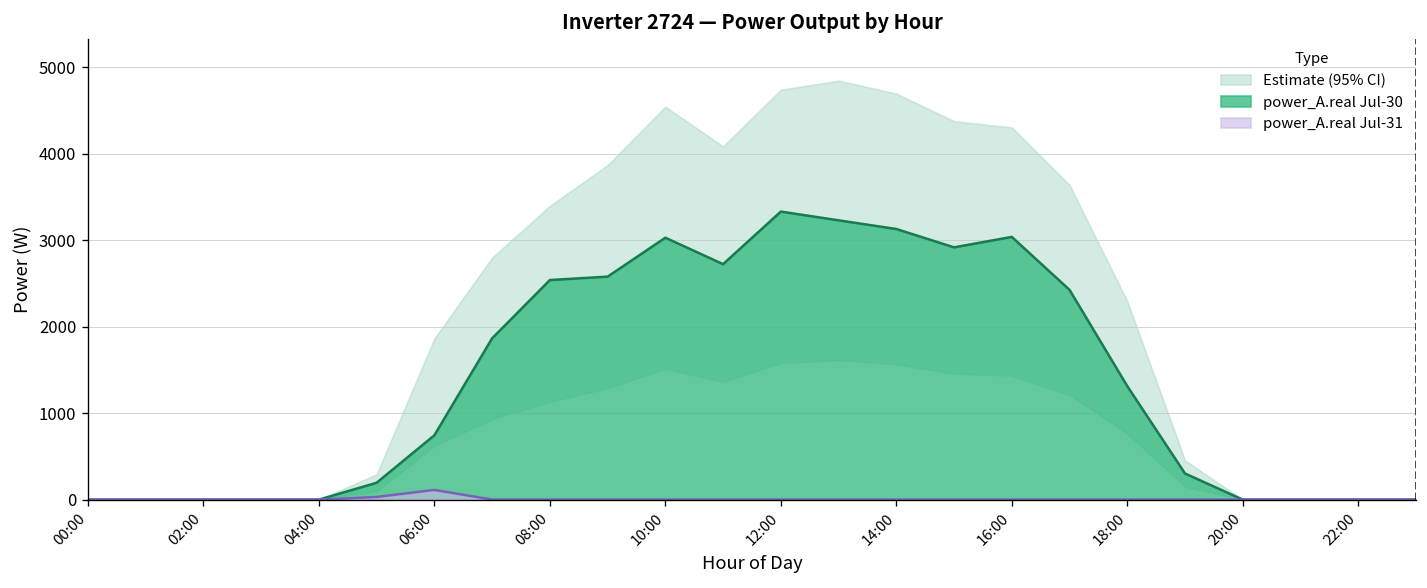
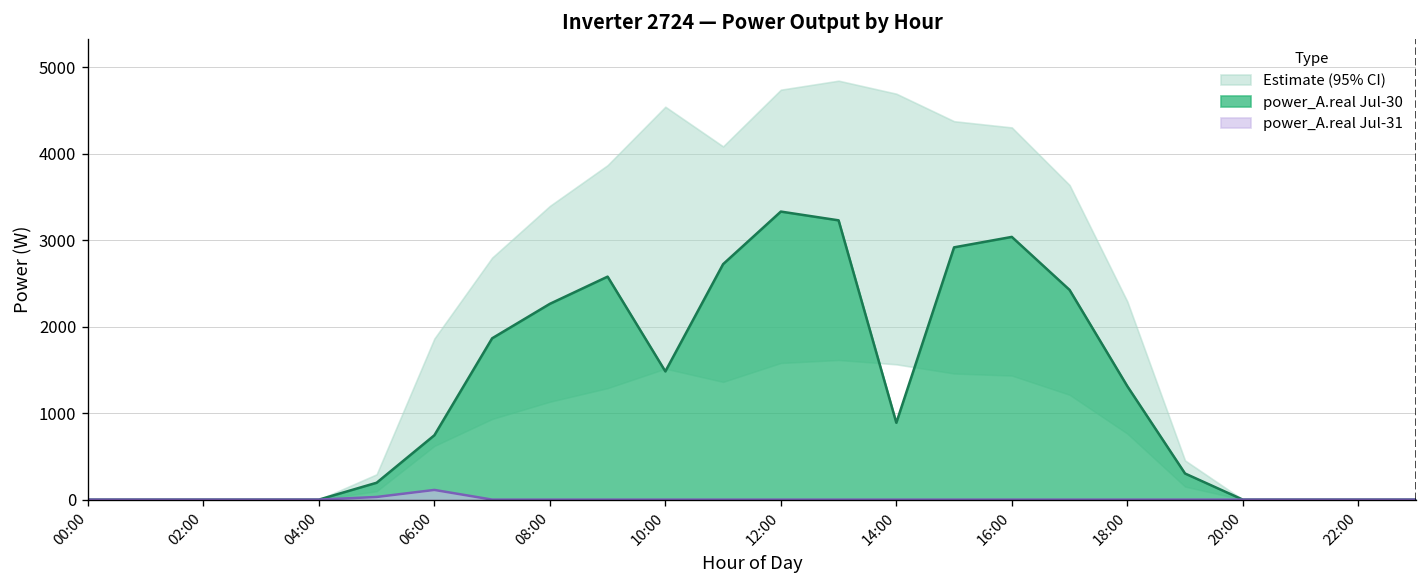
  {
    "power_A.real Jul-30": {
      "06:00": 700,
-     "08:00": 2500,
-     "10:00": 3000,
+     "08:00": 2300,
+     "10:00": 1500,
      "12:00": 3300,
-     "14:00": 3100,
+     "14:00": 900,
      "16:00": 3000,
      "18:00": 1300
    }
  }
